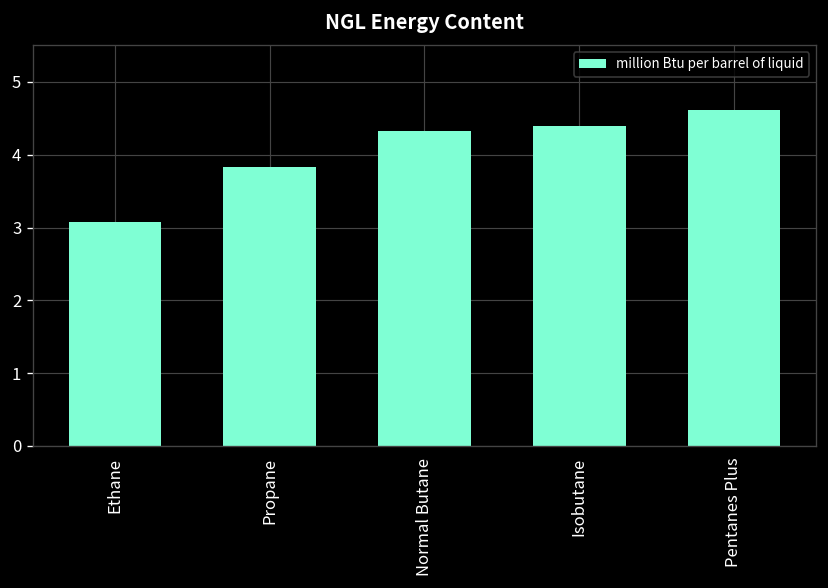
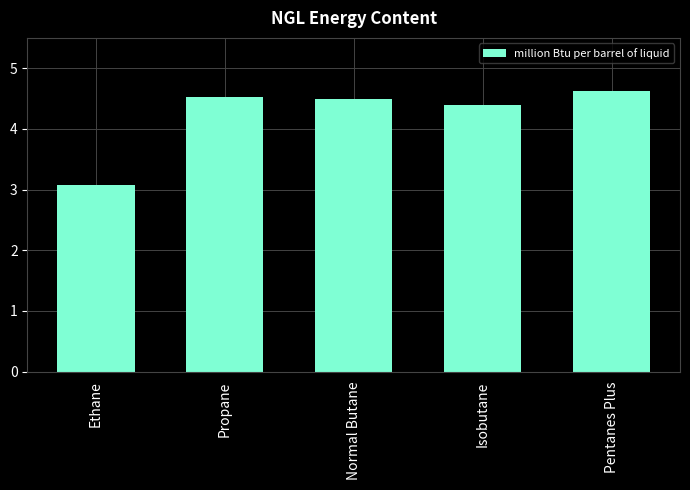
  {
    "Ethane": 3.1,
-   "Propane": 3.8,
-   "Normal Butane": 4.3,
+   "Propane": 4.5,
+   "Normal Butane": 4.5,
    "Isobutane": 4.4,
    "Pentanes Plus": 4.6
  }
